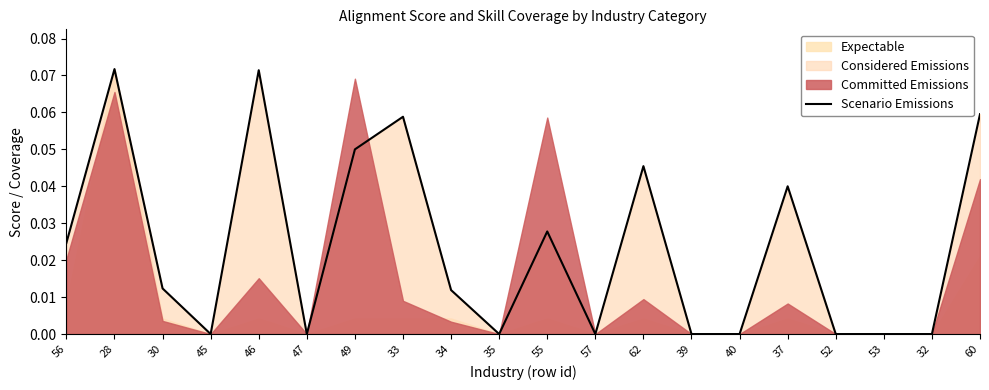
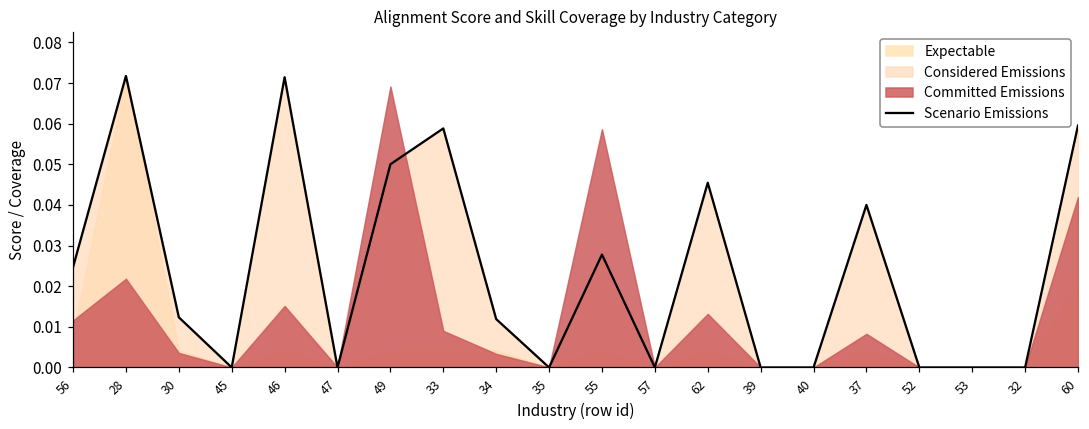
  {
    "Committed Emissions": {
-     "56": 0.020,
-     "28": 0.066,
+     "56": 0.012,
+     "28": 0.022,
      "46": 0.015,
      "49": 0.069,
      "33": 0.009,
      "34": 0.003,
      "55": 0.059,
-     "62": 0.009,
+     "62": 0.013,
      "37": 0.008,
      "60": 0.042
    }
  }
